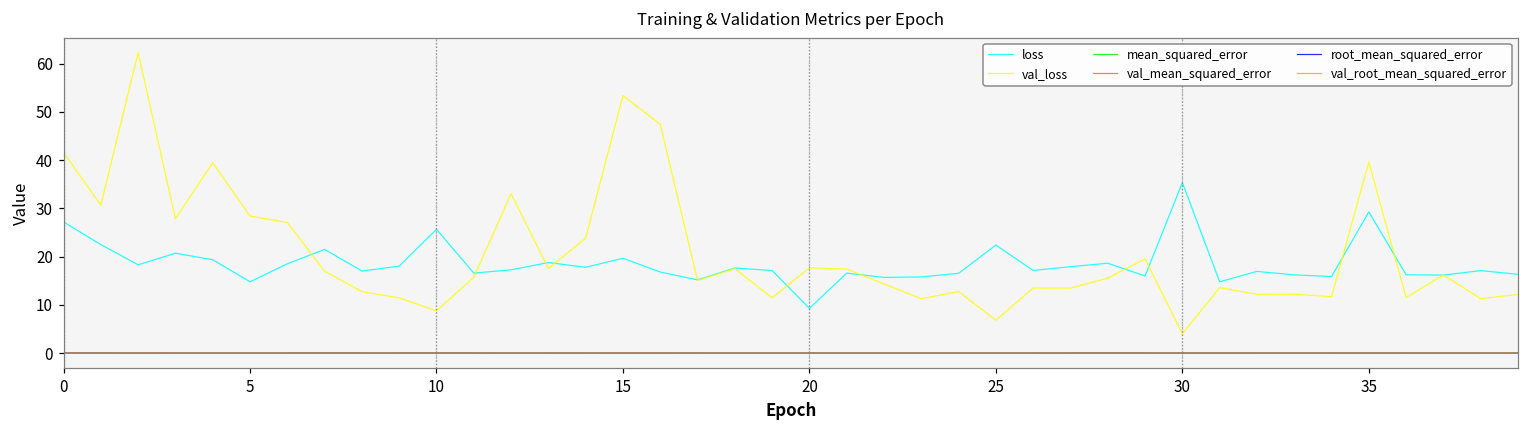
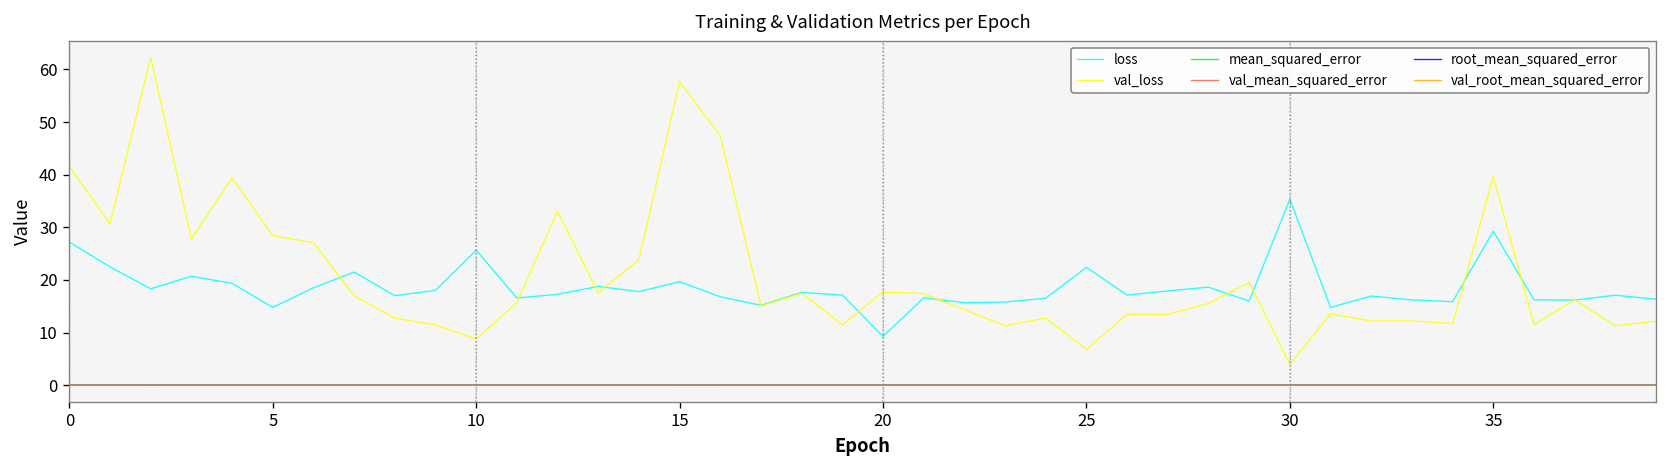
  {
    "loss": {
      "0": 27,
      "5": 15,
      "10": 26,
      "15": 20,
      "20": 9,
      "25": 22,
      "30": 35,
      "35": 29
    },
    "val_loss": {
      "0": 42,
      "5": 28,
      "10": 9,
-     "15": 53,
+     "15": 58,
      "20": 18,
      "25": 7,
      "30": 4,
      "35": 40
    },
    "val_root_mean_squared_error": {
      "0": 0,
      "5": 0,
      "10": 0,
      "15": 0,
      "20": 0,
      "25": 0,
      "30": 0,
      "35": 0
    }
  }
